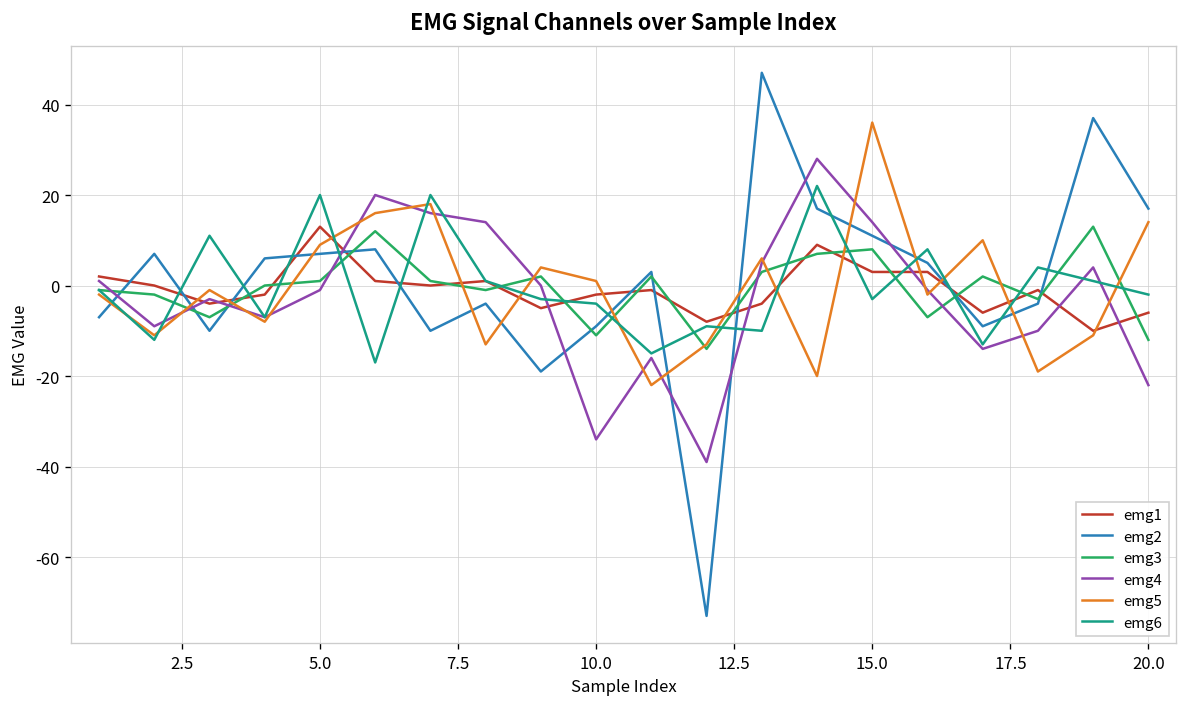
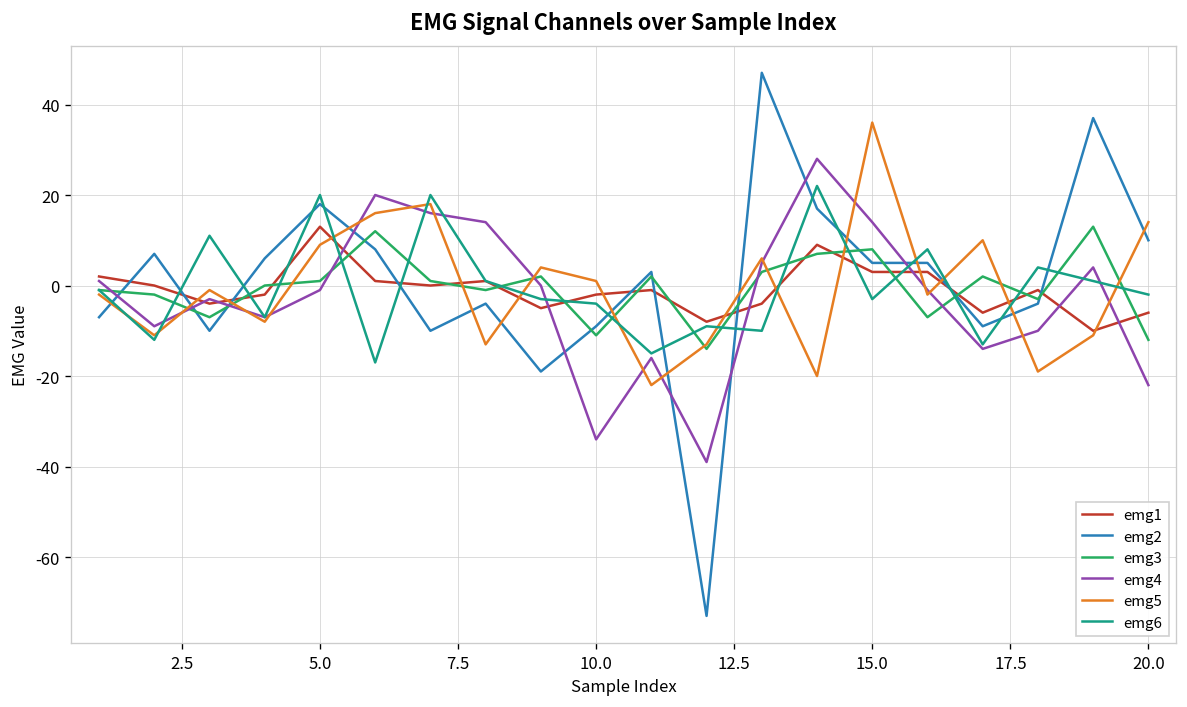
  {
    "emg1": {
      "5.0": 13,
      "10.0": -2,
      "15.0": 3,
      "20.0": -6
    },
    "emg2": {
-     "5.0": 7,
+     "5.0": 18,
      "10.0": -9,
-     "15.0": 11,
-     "20.0": 17
+     "15.0": 5,
+     "20.0": 10
    },
    "emg4": {
      "5.0": -1,
      "10.0": -34,
      "15.0": 14,
      "20.0": -22
    },
    "emg5": {
      "5.0": 9,
      "10.0": 1,
      "15.0": 36,
      "20.0": 14
    }
  }
